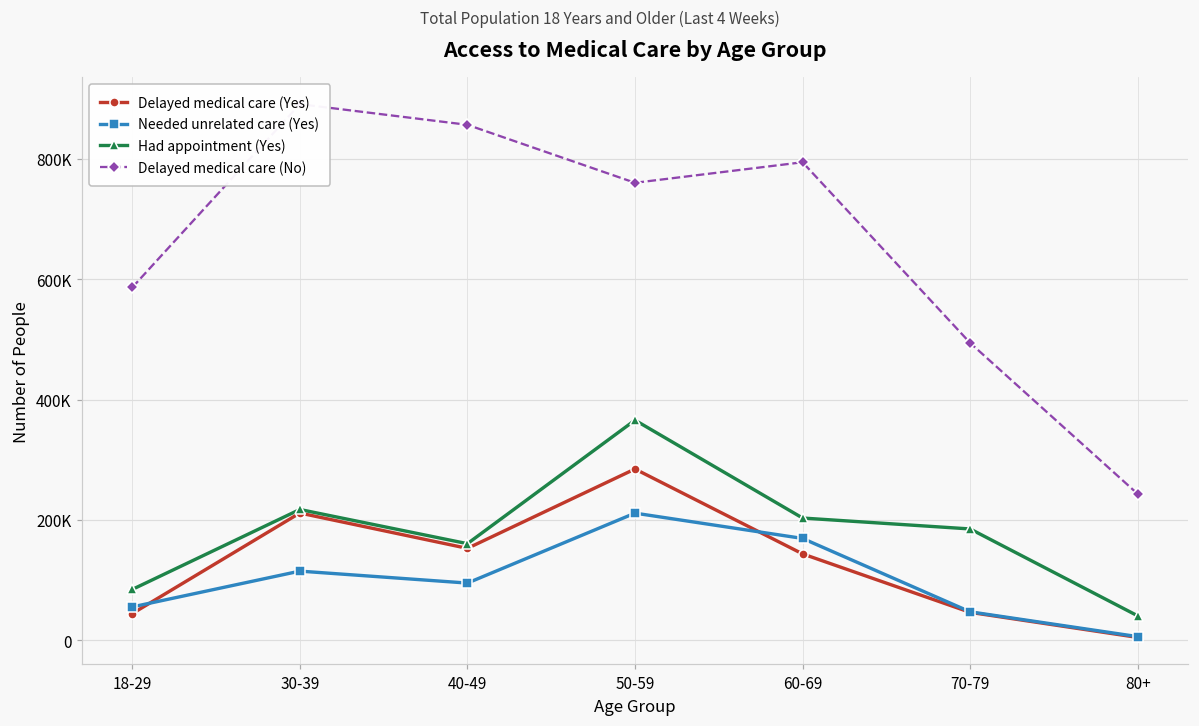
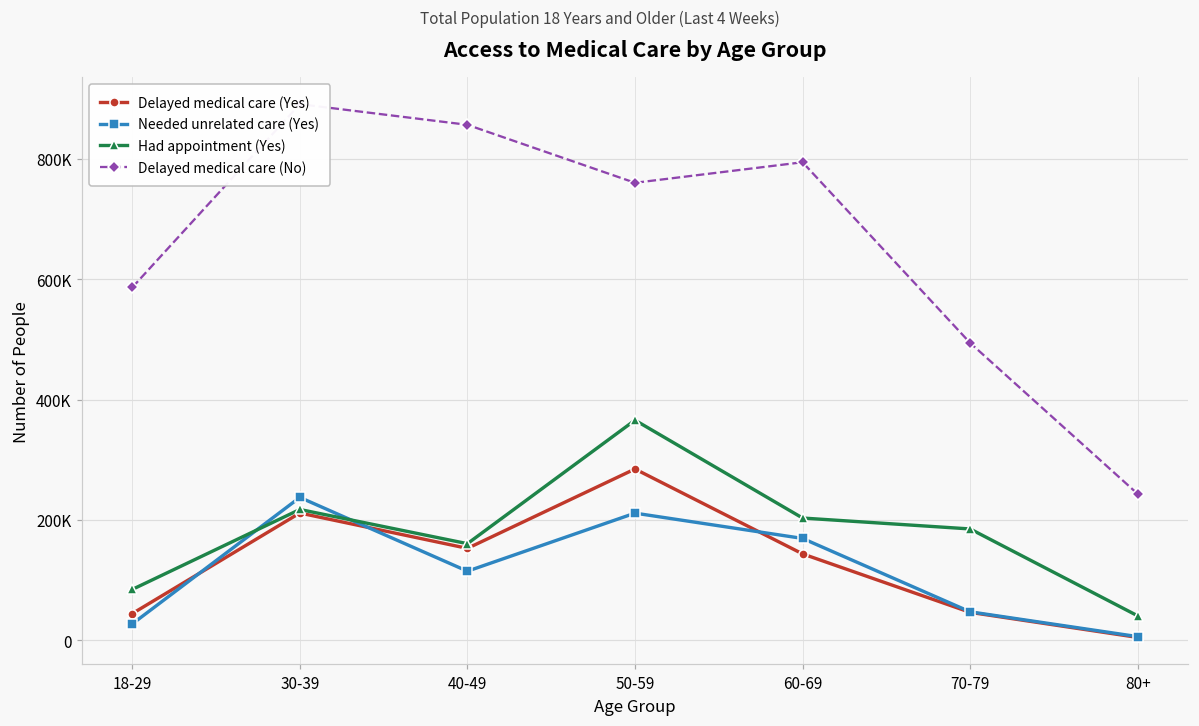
  {
    "Delayed medical care (Yes)": {
      "18-29": 40000,
      "30-39": 210000,
      "40-49": 150000,
      "50-59": 280000,
      "60-69": 140000
    },
    "Needed unrelated care (Yes)": {
-     "18-29": 60000,
-     "30-39": 120000,
-     "40-49": 100000,
+     "18-29": 30000,
+     "30-39": 240000,
+     "40-49": 120000,
      "50-59": 210000,
      "60-69": 170000
    },
    "Had appointment (Yes)": {
      "18-29": 80000,
      "30-39": 220000,
      "40-49": 160000,
      "50-59": 370000,
      "60-69": 200000,
      "70-79": 190000,
      "80+": 40000
    },
    "Delayed medical care (No)": {
      "18-29": 590000,
      "40-49": 860000,
      "50-59": 760000,
      "60-69": 790000,
      "70-79": 490000,
      "80+": 240000
    }
  }
